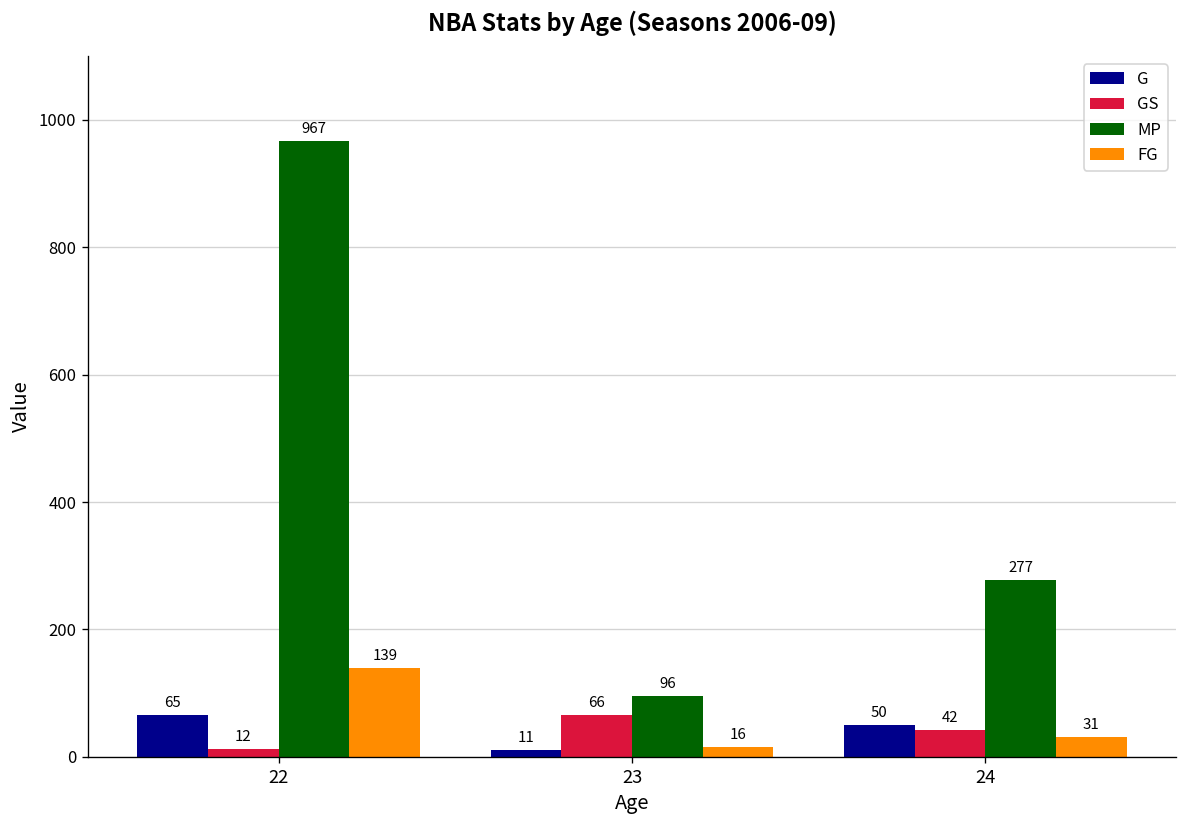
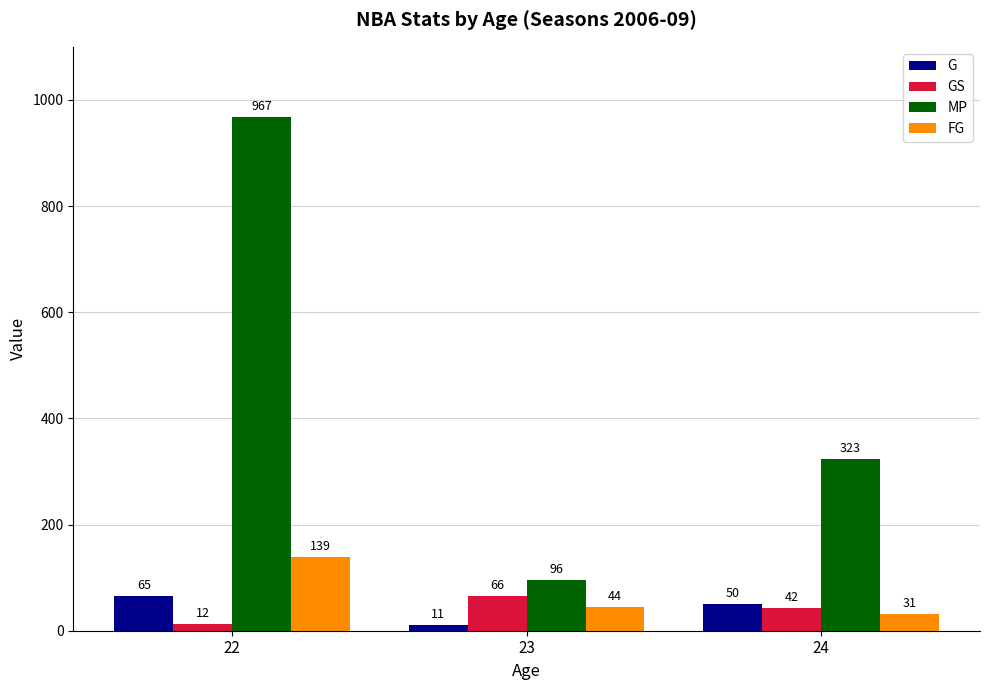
  {
    "G": {
      "22": 65,
      "23": 11,
      "24": 50
    },
    "GS": {
      "22": 12,
      "23": 66,
      "24": 42
    },
    "MP": {
      "22": 967,
      "23": 96,
-     "24": 277
+     "24": 323
    },
    "FG": {
      "22": 139,
-     "23": 16,
+     "23": 44,
      "24": 31
    }
  }
